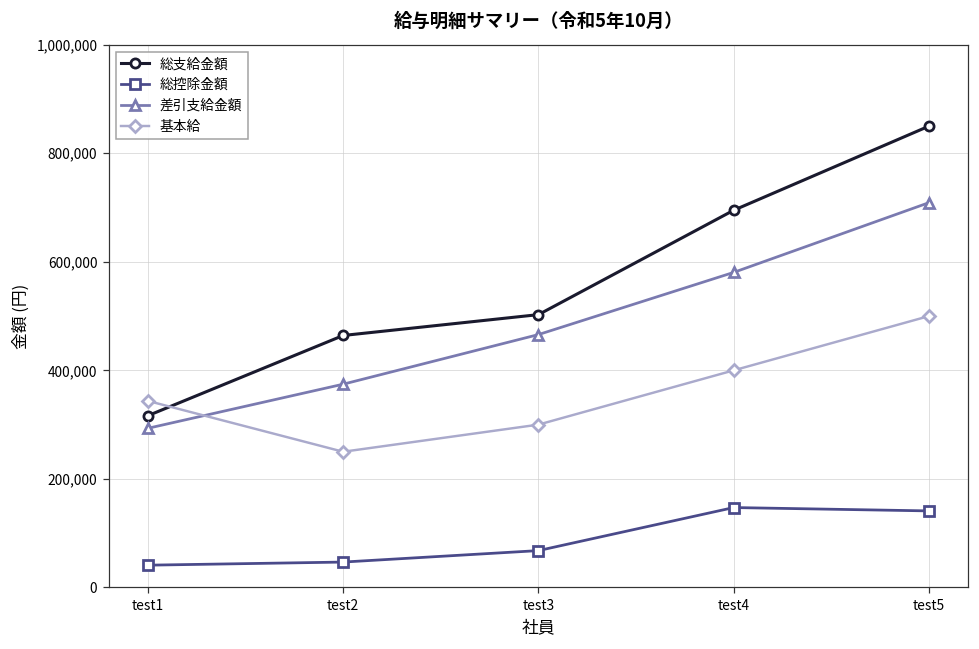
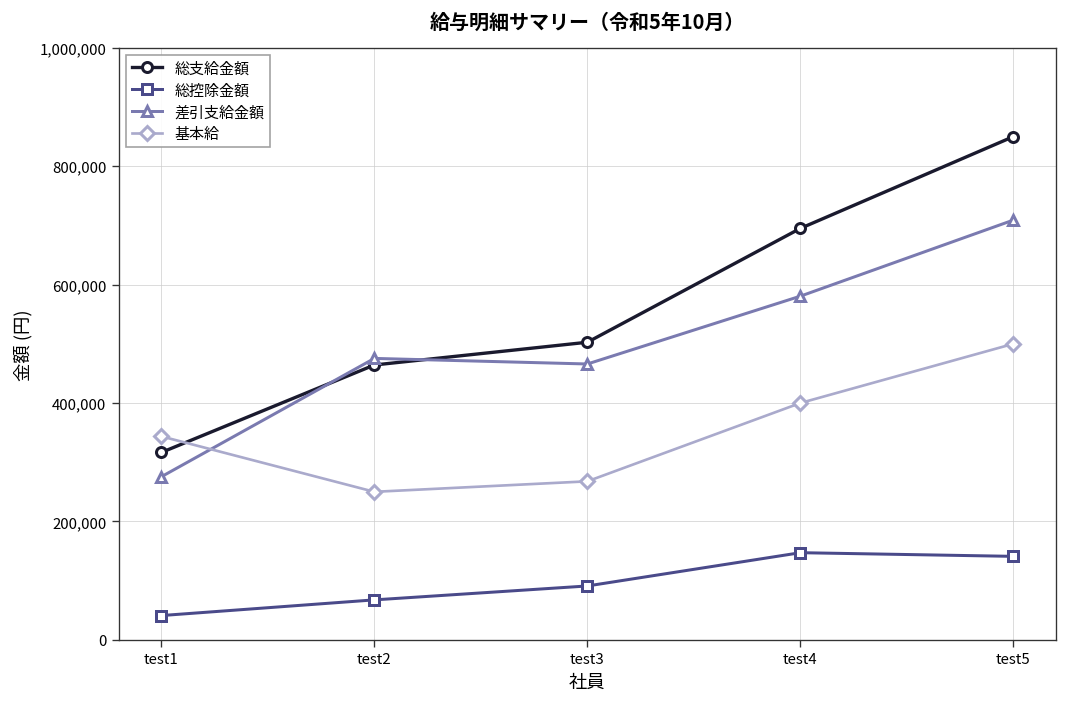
  {
    "総支給金額": {
      "test1": "320,000",
      "test2": "460,000",
      "test3": "500,000",
      "test4": "700,000",
      "test5": "850,000"
    },
    "総控除金額": {
      "test1": "40,000",
-     "test2": "50,000",
-     "test3": "70,000",
+     "test2": "70,000",
+     "test3": "90,000",
      "test4": "150,000",
      "test5": "140,000"
    },
    "差引支給金額": {
-     "test1": "290,000",
-     "test2": "370,000",
+     "test1": "280,000",
+     "test2": "480,000",
      "test3": "470,000",
      "test4": "580,000",
      "test5": "710,000"
    },
    "基本給": {
      "test1": "340,000",
      "test2": "250,000",
-     "test3": "300,000",
+     "test3": "270,000",
      "test4": "400,000",
      "test5": "500,000"
    }
  }
